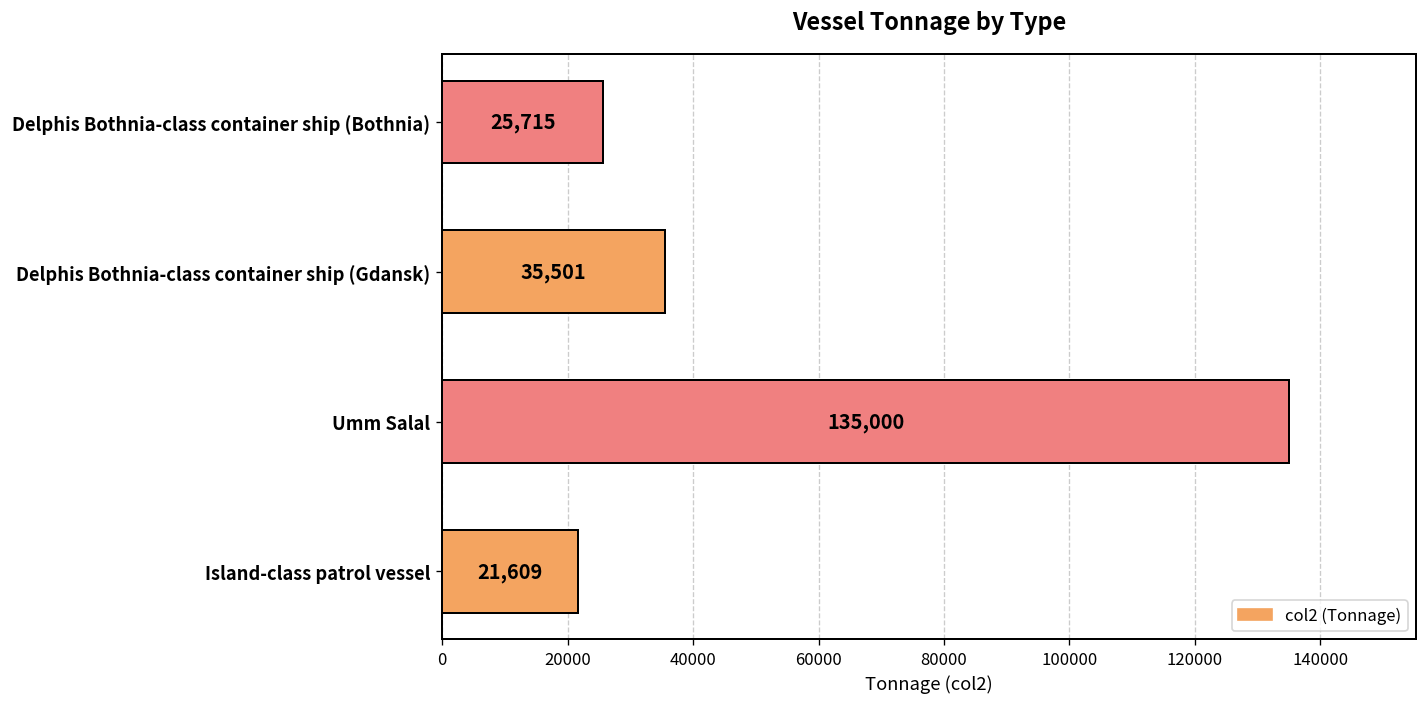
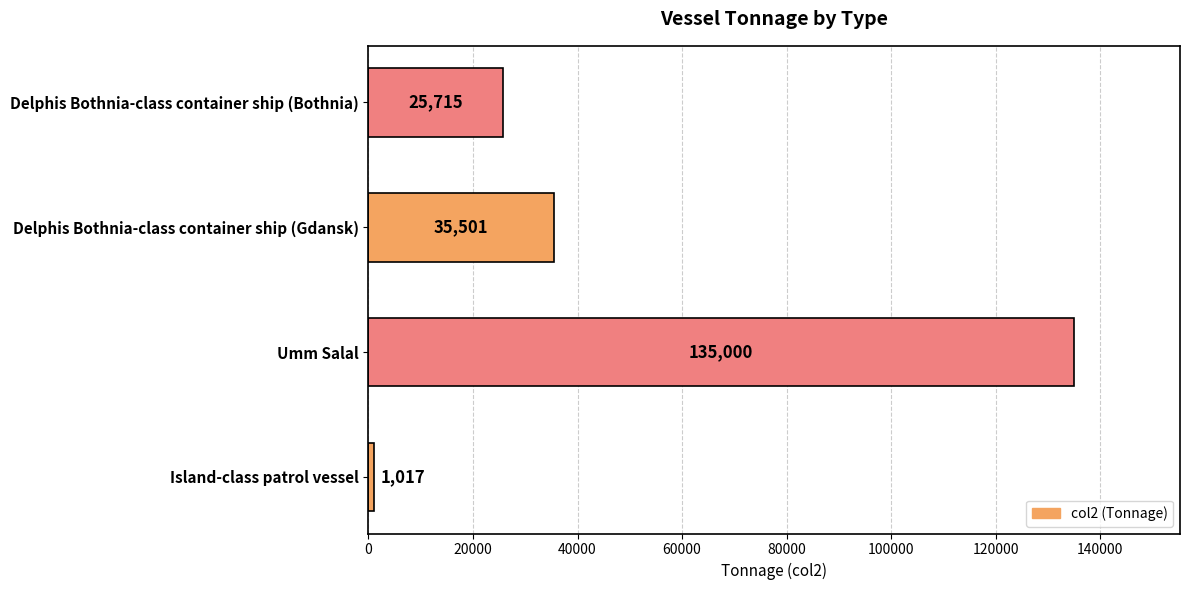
  {
    "Delphis Bothnia-class container ship (Bothnia)": "25,715",
    "Delphis Bothnia-class container ship (Gdansk)": "35,501",
    "Umm Salal": "135,000",
-   "Island-class patrol vessel": "21,609"
+   "Island-class patrol vessel": "1,017"
  }
